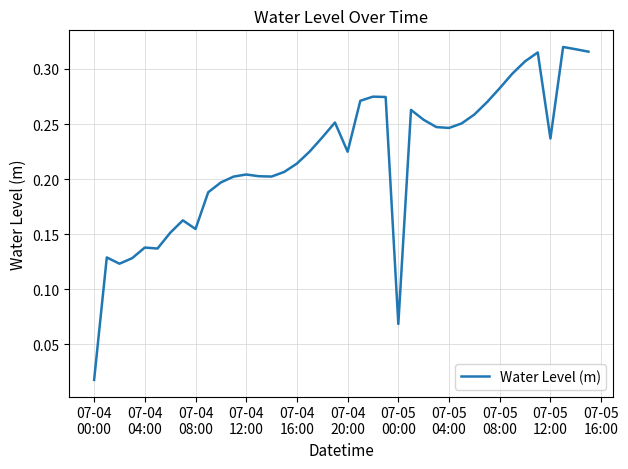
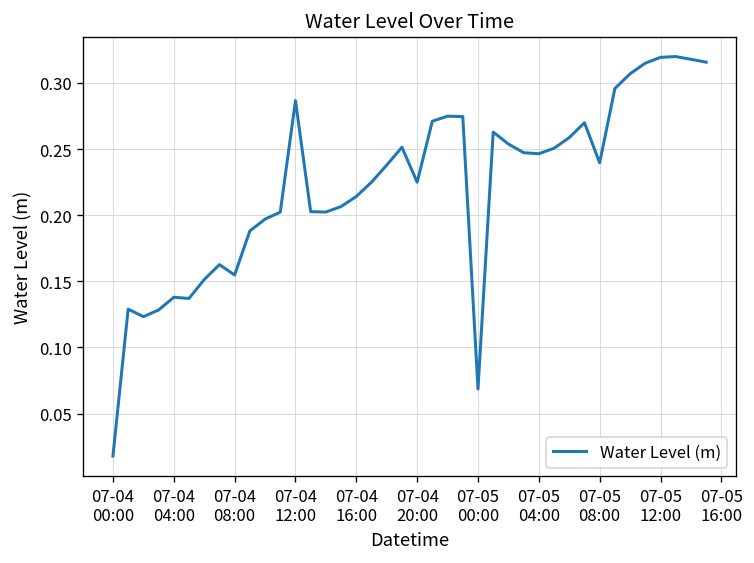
  {
    "07-04 00:00": 0.018,
    "07-04 04:00": 0.138,
    "07-04 08:00": 0.155,
-   "07-04 12:00": 0.204,
+   "07-04 12:00": 0.287,
    "07-04 16:00": 0.214,
    "07-04 20:00": 0.225,
    "07-05 00:00": 0.069,
    "07-05 04:00": 0.246,
-   "07-05 08:00": 0.283,
-   "07-05 12:00": 0.237
+   "07-05 08:00": 0.240,
+   "07-05 12:00": 0.319
  }
